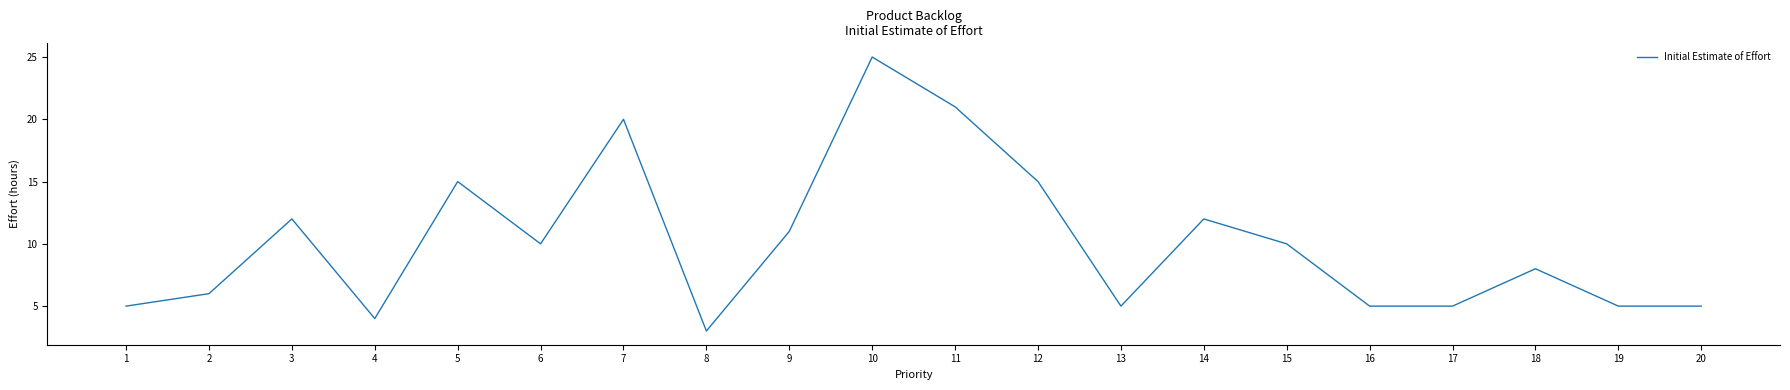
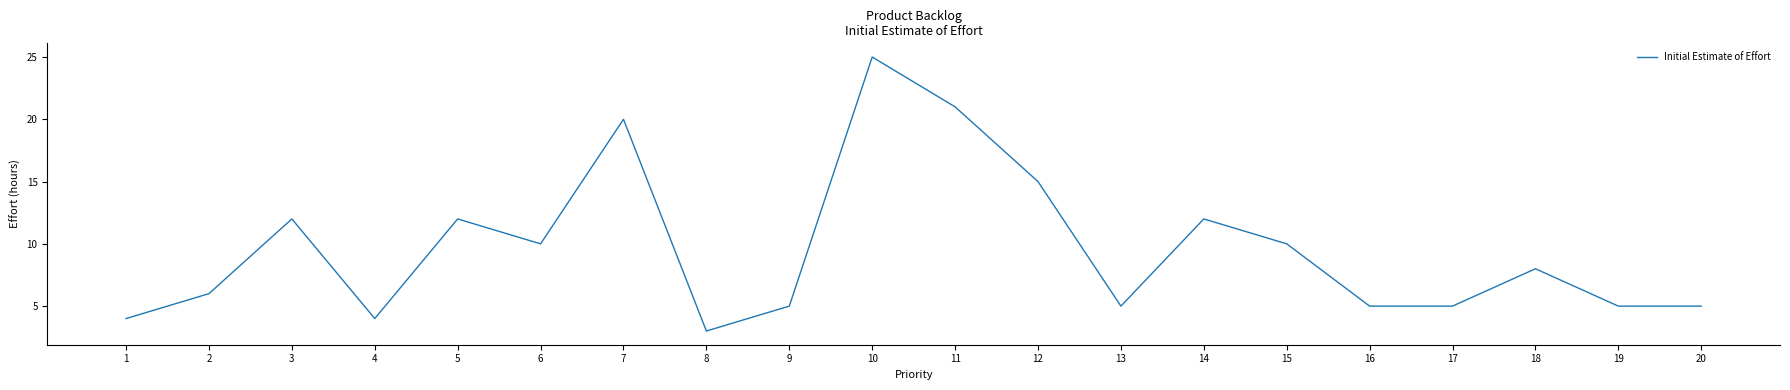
  {
-   "1": 5,
+   "1": 4,
    "2": 6,
    "3": 12,
    "4": 4,
-   "5": 15,
+   "5": 12,
    "6": 10,
    "7": 20,
    "8": 3,
-   "9": 11,
+   "9": 5,
    "10": 25,
    "11": 21,
    "12": 15,
    "13": 5,
    "14": 12,
    "15": 10,
    "16": 5,
    "17": 5,
    "18": 8,
    "19": 5,
    "20": 5
  }
